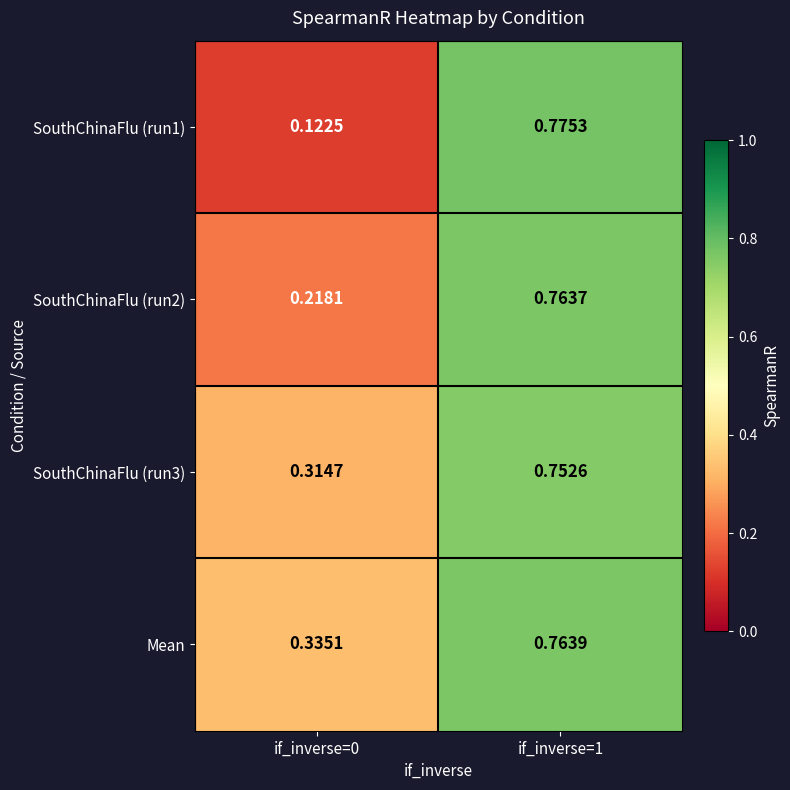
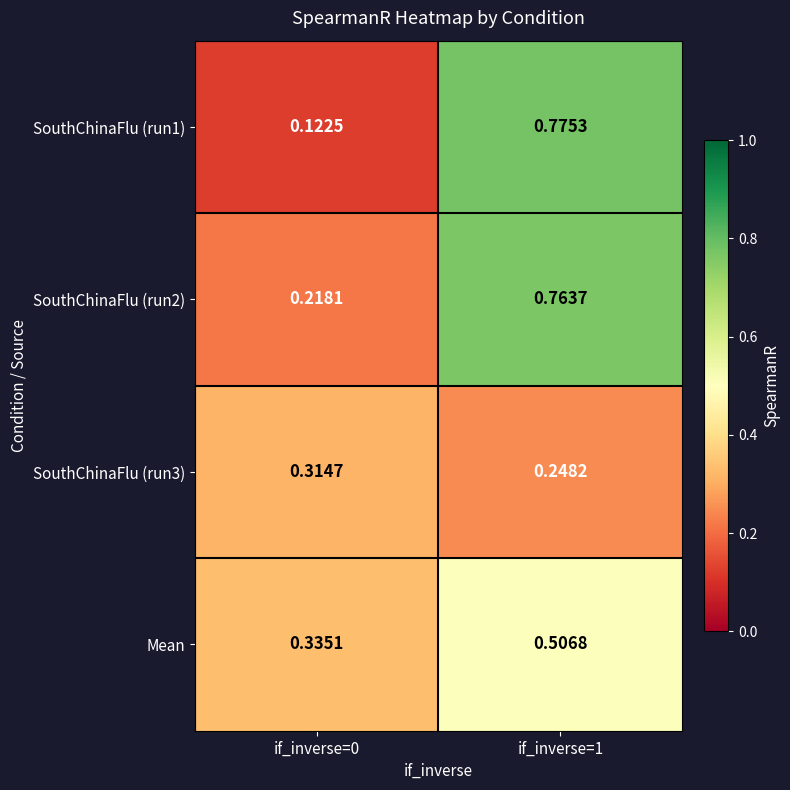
  {
    "SouthChinaFlu (run1)": {
      "if_inverse=0": 0.1225,
      "if_inverse=1": 0.7753
    },
    "SouthChinaFlu (run2)": {
      "if_inverse=0": 0.2181,
      "if_inverse=1": 0.7637
    },
    "SouthChinaFlu (run3)": {
      "if_inverse=0": 0.3147,
-     "if_inverse=1": 0.7526
+     "if_inverse=1": 0.2482
    },
    "Mean": {
      "if_inverse=0": 0.3351,
-     "if_inverse=1": 0.7639
+     "if_inverse=1": 0.5068
    }
  }
